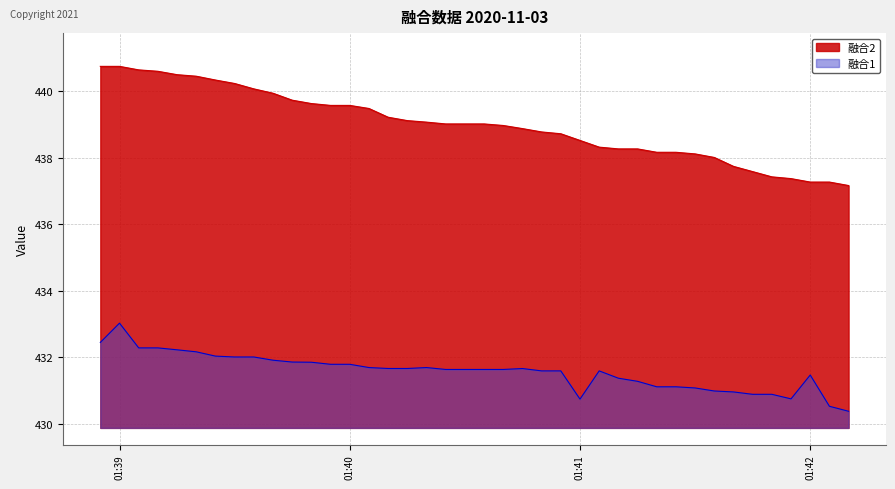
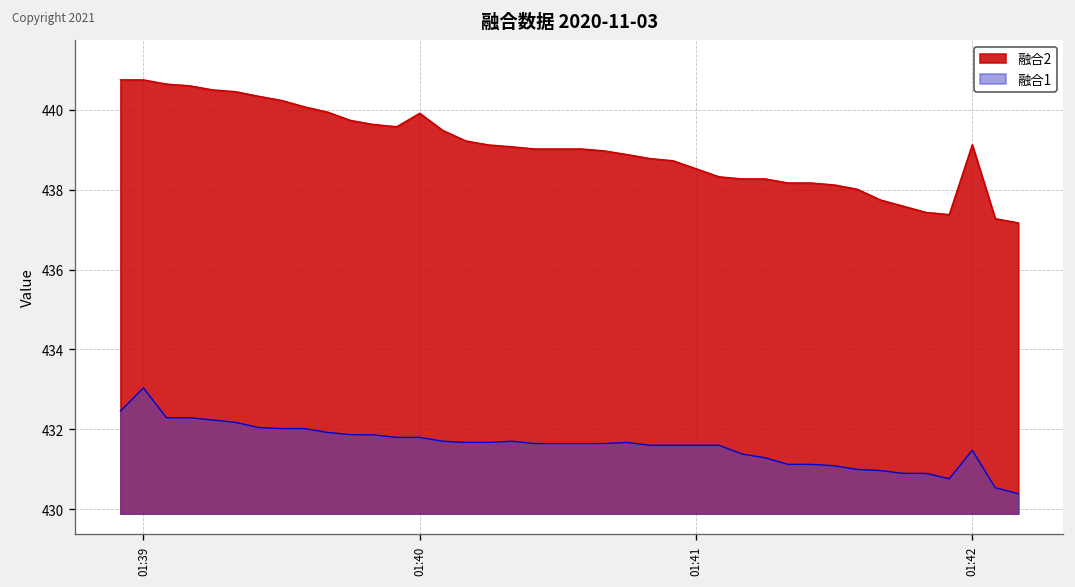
  {
    "融合2": {
      "01:39": 440.8,
-     "01:40": 439.6,
+     "01:40": 439.9,
      "01:41": 438.5,
-     "01:42": 437.3
+     "01:42": 439.1
    },
    "融合1": {
      "01:39": 433.0,
      "01:40": 431.8,
-     "01:41": 430.7,
+     "01:41": 431.6,
      "01:42": 431.5
    }
  }
